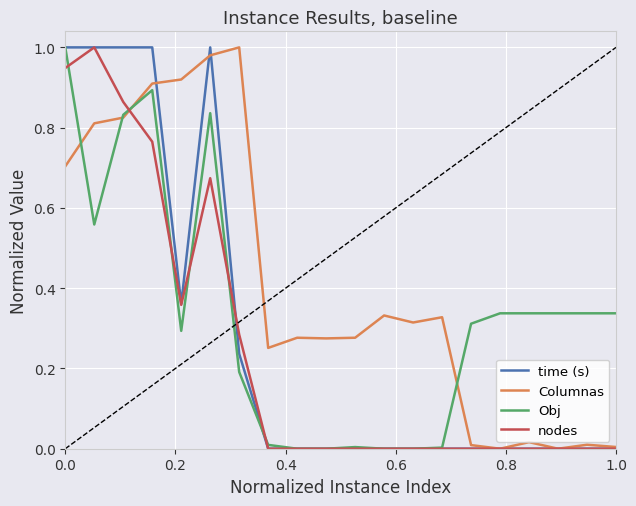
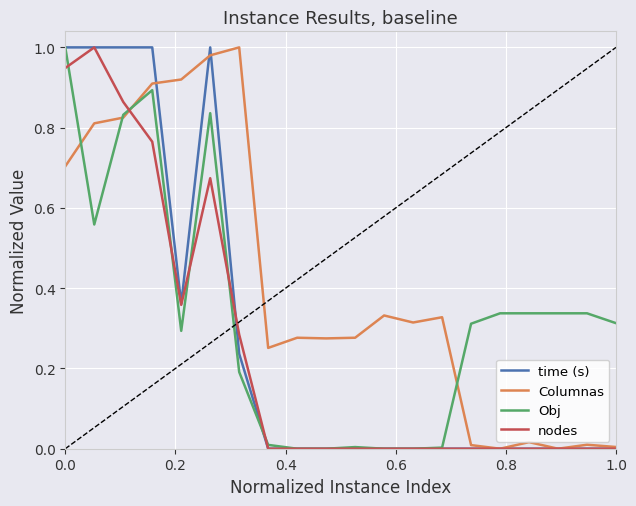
  {
    "Obj": {
-     "1.0": 0.34
+     "1.0": 0.31
    }
  }
